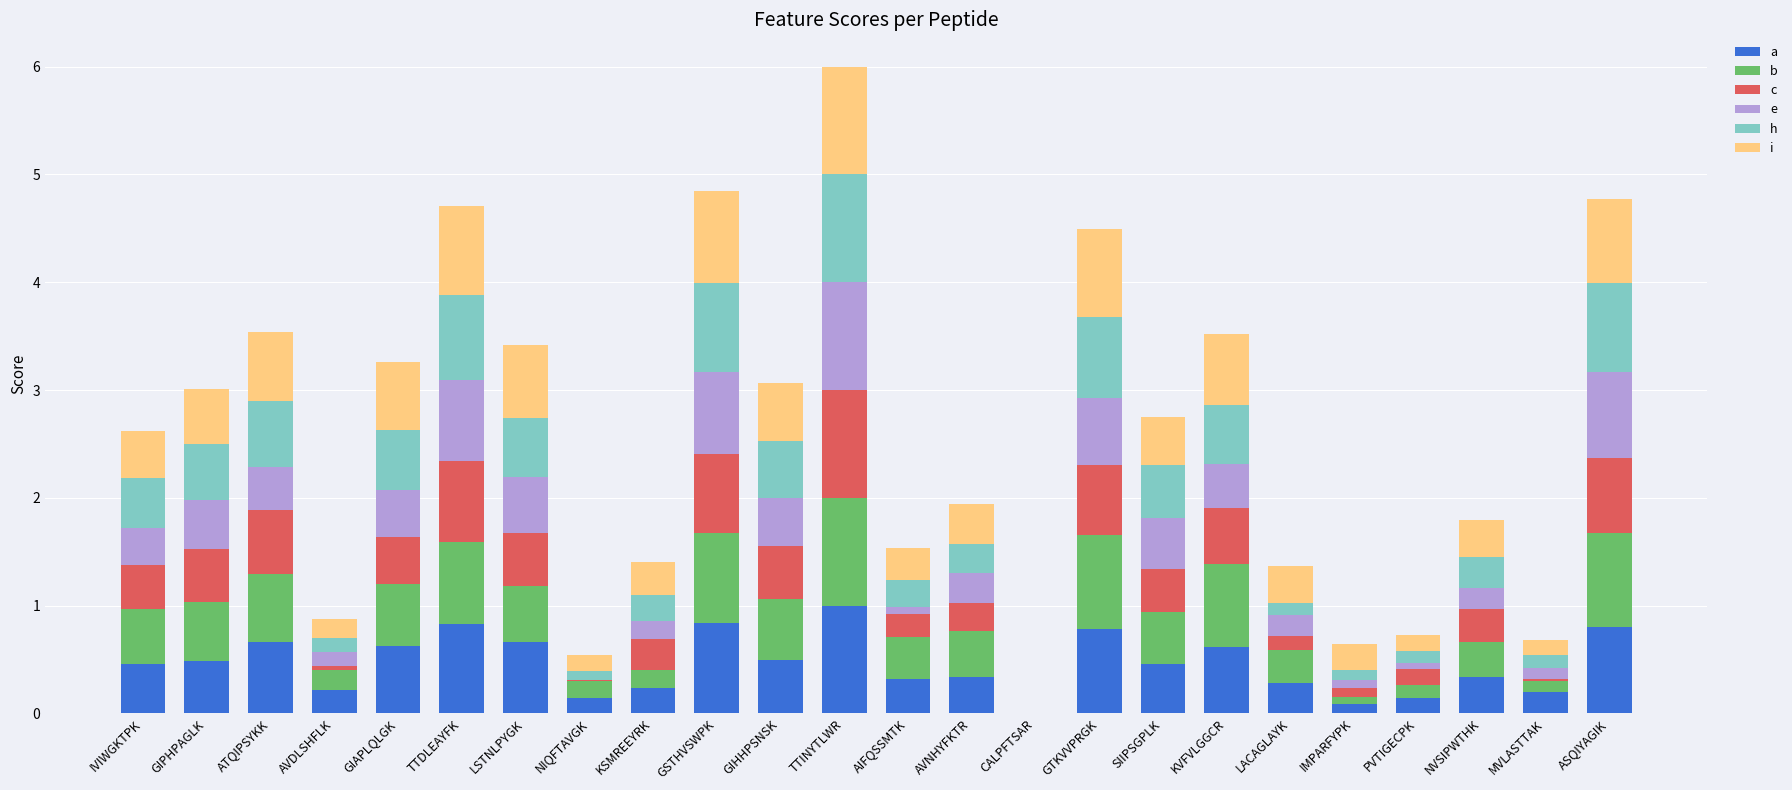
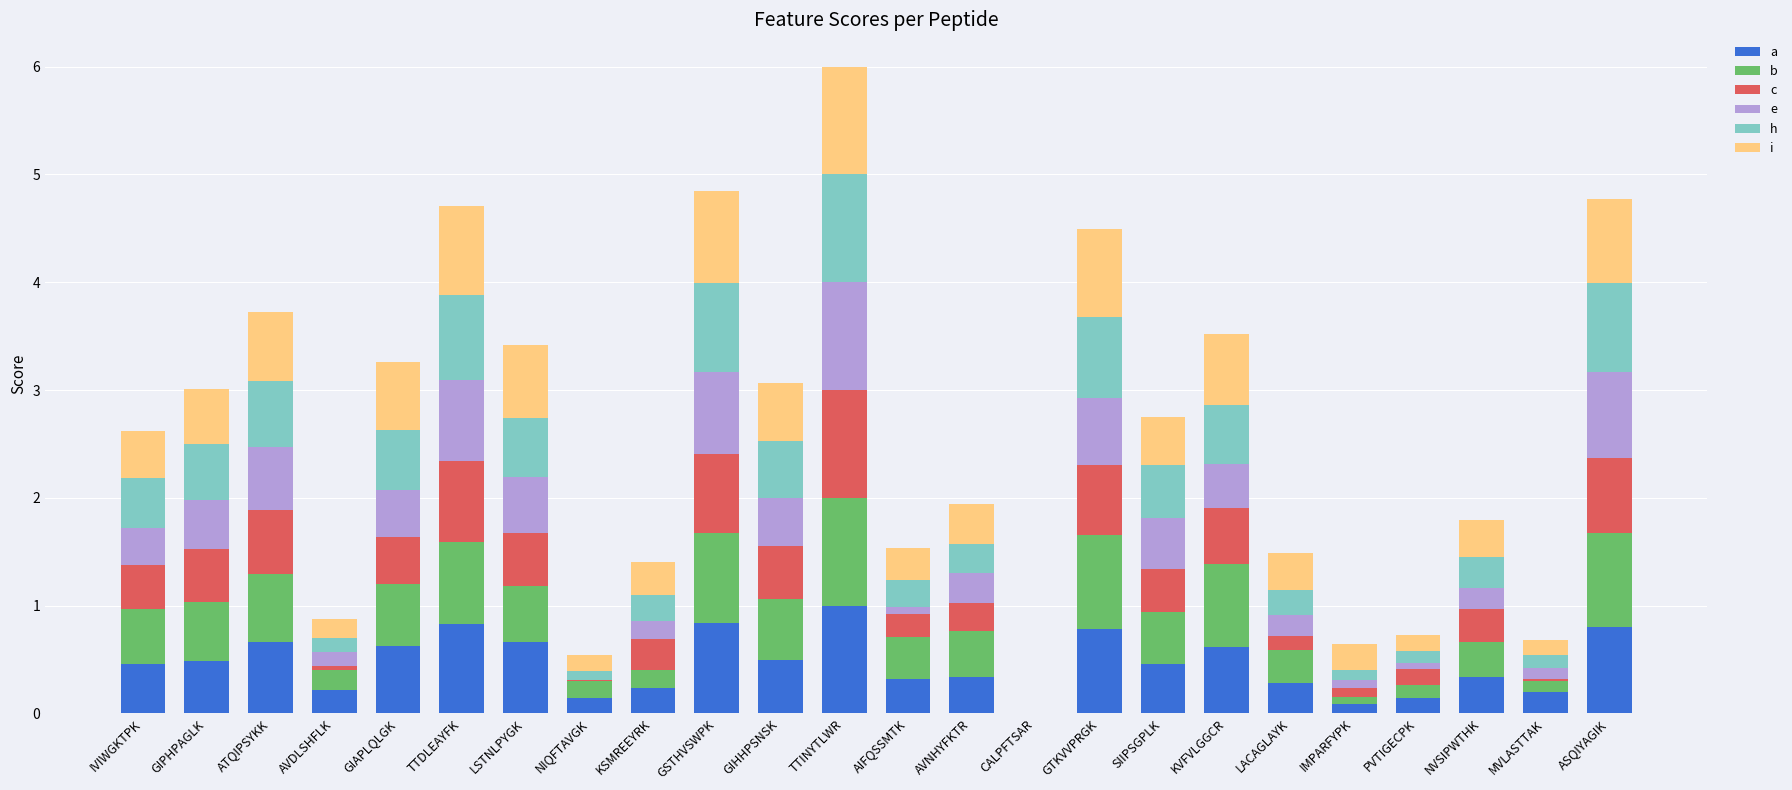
  {
    "a": {
      "IVIWGKTPK": 0.46,
      "GIPHPAGLK": 0.49,
      "ATQIPSYKK": 0.66,
      "AVDLSHFLK": 0.21,
      "GIAPLQLGK": 0.62,
      "TTDLEAYFK": 0.83,
      "LSTNLPYGK": 0.66,
      "NIQFTAVGK": 0.15,
      "KSMREEYRK": 0.24,
      "GSTHVSWPK": 0.84,
      "GIHHPSNSK": 0.49,
      "TTINYTLWR": 1.00,
      "AIFQSSMTK": 0.32,
      "AVNHYFKTR": 0.34,
      "CALPFTSAR": 0.00,
      "GTKVVPRGK": 0.78,
      "SIIPSGPLK": 0.46,
      "KVFVLGGCR": 0.61,
      "LACAGLAYK": 0.28,
      "IMPARFYPK": 0.09,
      "PVTIGECPK": 0.14,
      "NVSIPWTHK": 0.34,
      "MVLASTTAK": 0.19,
      "ASQIYAGIK": 0.81
    },
    "b": {
      "IVIWGKTPK": 0.51,
      "GIPHPAGLK": 0.55,
      "ATQIPSYKK": 0.64,
      "AVDLSHFLK": 0.19,
      "GIAPLQLGK": 0.58,
      "TTDLEAYFK": 0.76,
      "LSTNLPYGK": 0.52,
      "NIQFTAVGK": 0.15,
      "KSMREEYRK": 0.17,
      "GSTHVSWPK": 0.84,
      "GIHHPSNSK": 0.57,
      "TTINYTLWR": 1.00,
      "AIFQSSMTK": 0.39,
      "AVNHYFKTR": 0.43,
      "CALPFTSAR": 0.00,
      "GTKVVPRGK": 0.88,
      "SIIPSGPLK": 0.48,
      "KVFVLGGCR": 0.77,
      "LACAGLAYK": 0.31,
      "IMPARFYPK": 0.06,
      "PVTIGECPK": 0.12,
      "NVSIPWTHK": 0.32,
      "MVLASTTAK": 0.10,
      "ASQIYAGIK": 0.86
    },
    "c": {
      "IVIWGKTPK": 0.41,
      "GIPHPAGLK": 0.49,
      "ATQIPSYKK": 0.59,
      "AVDLSHFLK": 0.04,
      "GIAPLQLGK": 0.44,
      "TTDLEAYFK": 0.75,
      "LSTNLPYGK": 0.49,
      "KSMREEYRK": 0.29,
      "GSTHVSWPK": 0.73,
      "GIHHPSNSK": 0.50,
      "TTINYTLWR": 1.00,
      "AIFQSSMTK": 0.21,
      "AVNHYFKTR": 0.26,
      "CALPFTSAR": 0.00,
      "GTKVVPRGK": 0.65,
      "SIIPSGPLK": 0.40,
      "KVFVLGGCR": 0.52,
      "LACAGLAYK": 0.14,
      "IMPARFYPK": 0.09,
      "PVTIGECPK": 0.15,
      "NVSIPWTHK": 0.30,
      "ASQIYAGIK": 0.70
    },
    "e": {
      "IVIWGKTPK": 0.34,
      "GIPHPAGLK": 0.46,
-     "ATQIPSYKK": 0.40,
+     "ATQIPSYKK": 0.58,
      "AVDLSHFLK": 0.13,
      "GIAPLQLGK": 0.44,
      "TTDLEAYFK": 0.75,
      "LSTNLPYGK": 0.52,
      "KSMREEYRK": 0.17,
      "GSTHVSWPK": 0.76,
      "GIHHPSNSK": 0.44,
      "TTINYTLWR": 1.00,
      "AIFQSSMTK": 0.06,
      "AVNHYFKTR": 0.28,
      "CALPFTSAR": 0.00,
      "GTKVVPRGK": 0.62,
      "SIIPSGPLK": 0.47,
      "KVFVLGGCR": 0.41,
      "LACAGLAYK": 0.20,
      "IMPARFYPK": 0.07,
      "PVTIGECPK": 0.05,
      "NVSIPWTHK": 0.20,
      "MVLASTTAK": 0.11,
      "ASQIYAGIK": 0.79
    },
    "h": {
      "IVIWGKTPK": 0.47,
      "GIPHPAGLK": 0.51,
      "ATQIPSYKK": 0.62,
      "AVDLSHFLK": 0.13,
      "GIAPLQLGK": 0.55,
      "TTDLEAYFK": 0.79,
      "LSTNLPYGK": 0.54,
      "NIQFTAVGK": 0.08,
      "KSMREEYRK": 0.23,
      "GSTHVSWPK": 0.83,
      "GIHHPSNSK": 0.53,
      "TTINYTLWR": 1.00,
      "AIFQSSMTK": 0.26,
      "AVNHYFKTR": 0.27,
      "CALPFTSAR": 0.00,
      "GTKVVPRGK": 0.75,
      "SIIPSGPLK": 0.50,
      "KVFVLGGCR": 0.54,
-     "LACAGLAYK": 0.11,
+     "LACAGLAYK": 0.23,
      "IMPARFYPK": 0.09,
      "PVTIGECPK": 0.12,
      "NVSIPWTHK": 0.30,
      "MVLASTTAK": 0.12,
      "ASQIYAGIK": 0.82
    },
    "i": {
      "IVIWGKTPK": 0.44,
      "GIPHPAGLK": 0.52,
      "ATQIPSYKK": 0.64,
      "AVDLSHFLK": 0.18,
      "GIAPLQLGK": 0.63,
      "TTDLEAYFK": 0.82,
      "LSTNLPYGK": 0.68,
      "NIQFTAVGK": 0.15,
      "KSMREEYRK": 0.31,
      "GSTHVSWPK": 0.85,
      "GIHHPSNSK": 0.54,
      "TTINYTLWR": 1.00,
      "AIFQSSMTK": 0.29,
      "AVNHYFKTR": 0.37,
      "CALPFTSAR": 0.00,
      "GTKVVPRGK": 0.82,
      "SIIPSGPLK": 0.44,
      "KVFVLGGCR": 0.66,
      "LACAGLAYK": 0.34,
      "IMPARFYPK": 0.24,
      "PVTIGECPK": 0.15,
      "NVSIPWTHK": 0.34,
      "MVLASTTAK": 0.14,
      "ASQIYAGIK": 0.78
    }
  }
